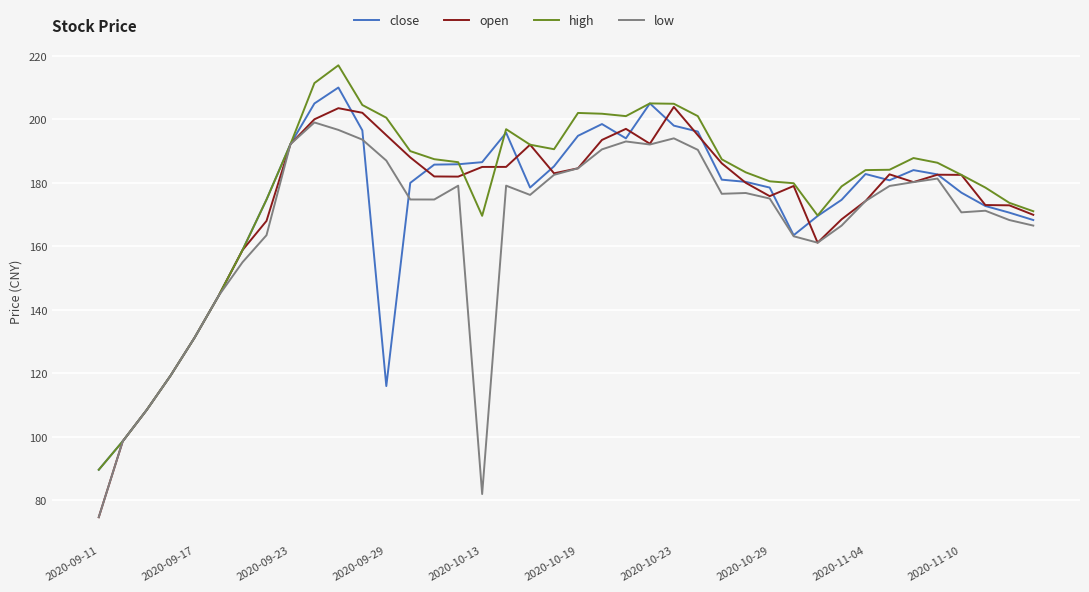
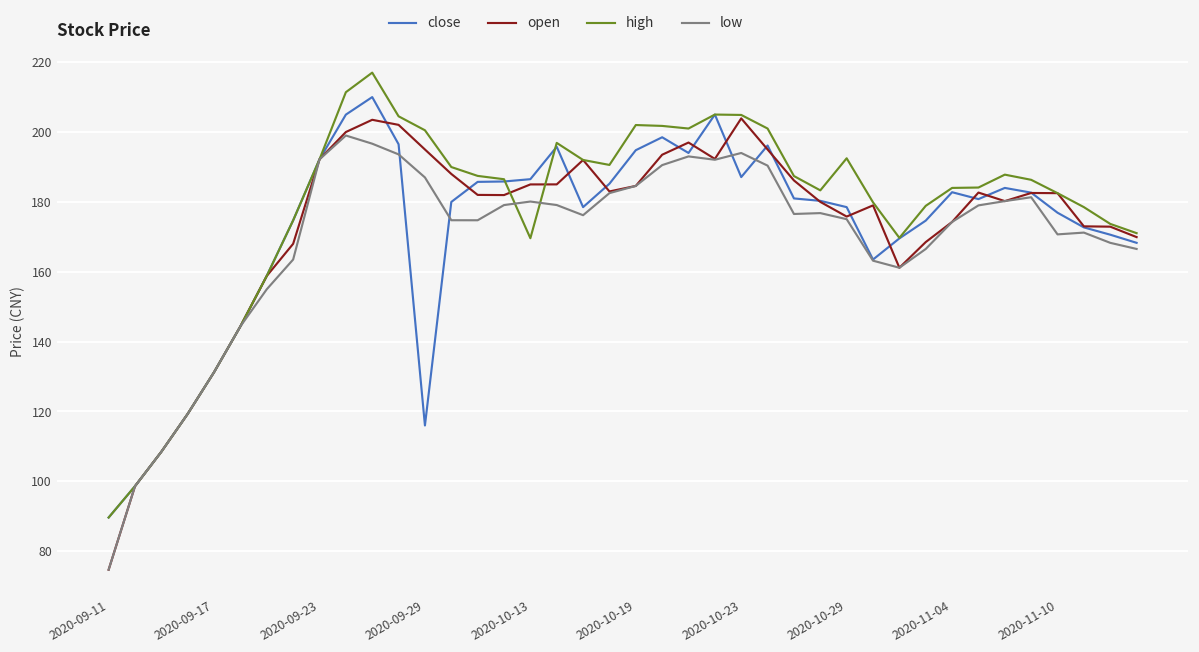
  {
    "close": {
      "2020-09-29": 116,
      "2020-10-13": 187,
      "2020-10-19": 195,
-     "2020-10-23": 198,
+     "2020-10-23": 187,
      "2020-10-29": 179,
      "2020-11-04": 183,
      "2020-11-10": 177
    },
    "open": {
      "2020-09-29": 195,
      "2020-10-13": 185,
      "2020-10-23": 204
    },
    "high": {
      "2020-09-29": 201,
      "2020-10-13": 170,
      "2020-10-19": 202,
      "2020-10-23": 205,
-     "2020-10-29": 180,
+     "2020-10-29": 192,
      "2020-11-04": 184
    },
    "low": {
      "2020-09-29": 187,
-     "2020-10-13": 82,
+     "2020-10-13": 180,
      "2020-10-23": 194,
      "2020-11-10": 171
    }
  }
